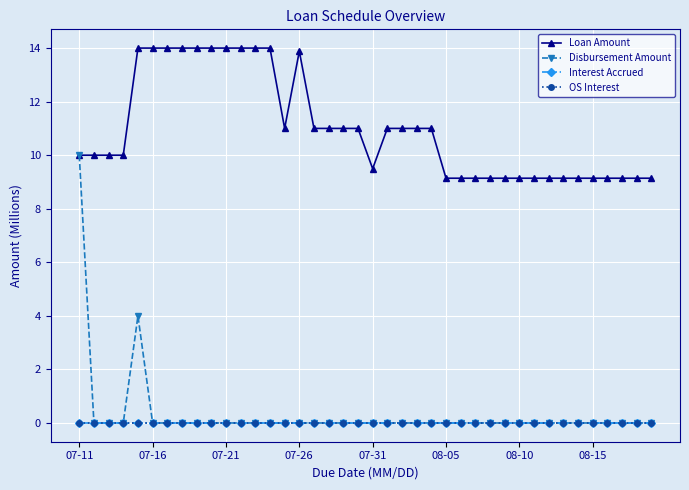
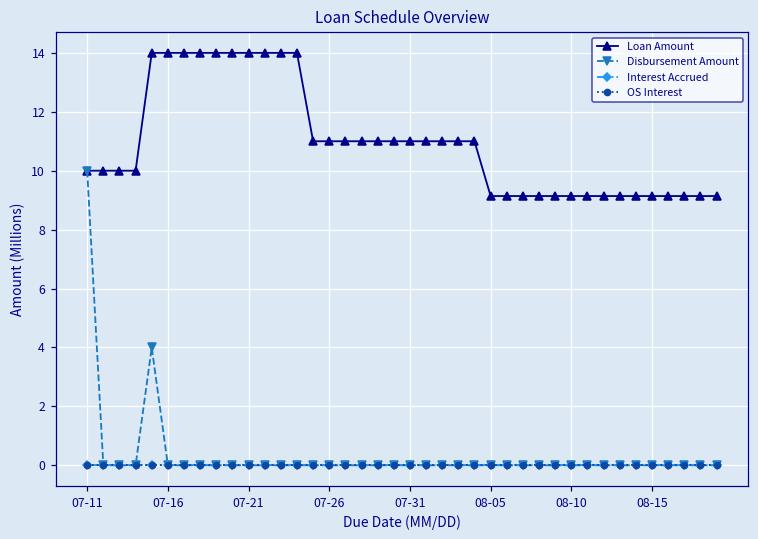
  {
    "Loan Amount": {
      "07-16": 14.0,
      "07-21": 14.0,
-     "07-26": 13.9,
-     "07-31": 9.5,
+     "07-26": 11.0,
+     "07-31": 11.0,
      "08-05": 9.1,
      "08-10": 9.1,
      "08-15": 9.1
    },
    "OS Interest": {
      "07-11": 0.0
    }
  }
